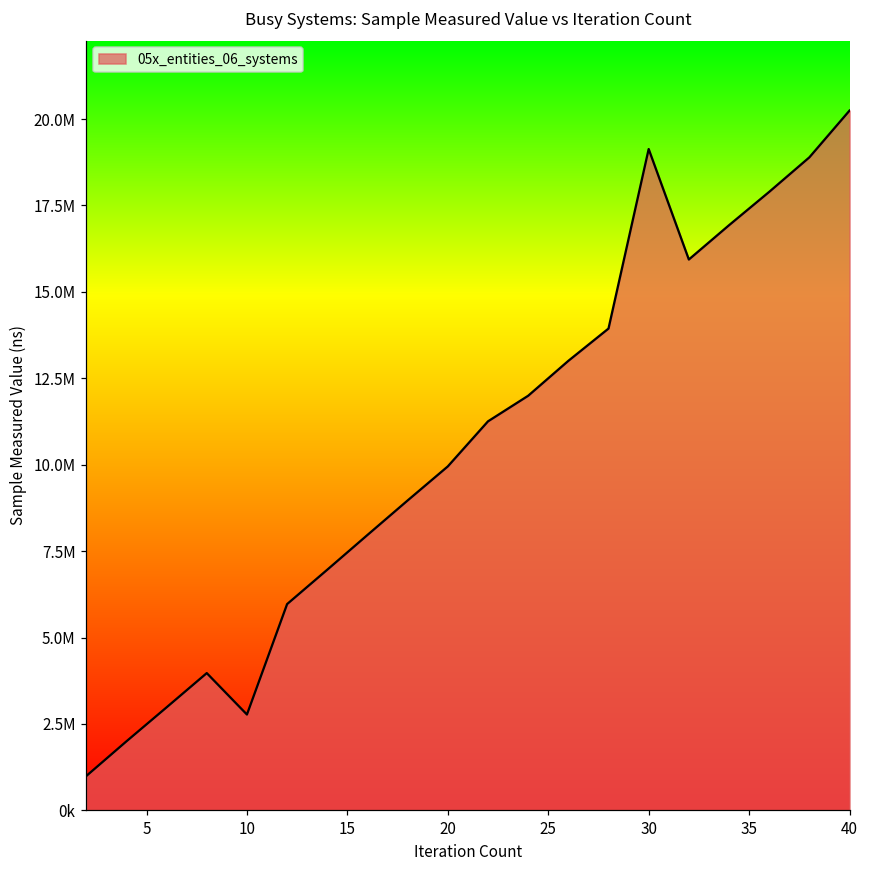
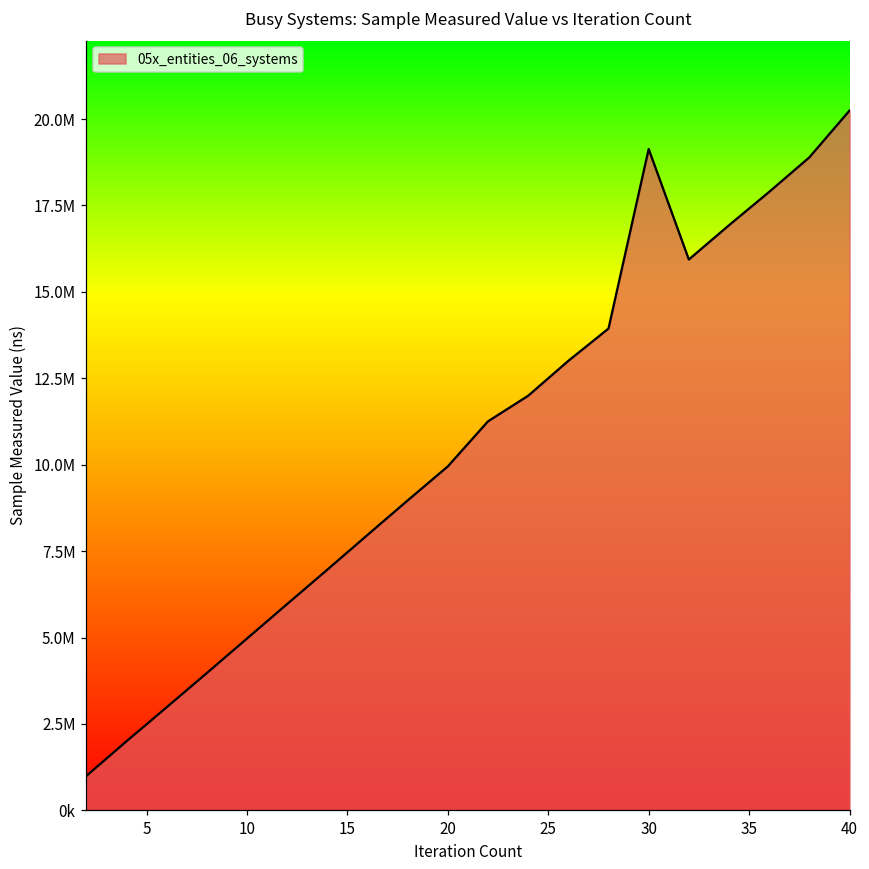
  {
-   "10": 2800000,
+   "10": 5000000,
    "20": 10000000,
    "30": 19100000,
    "40": 20200000
  }
